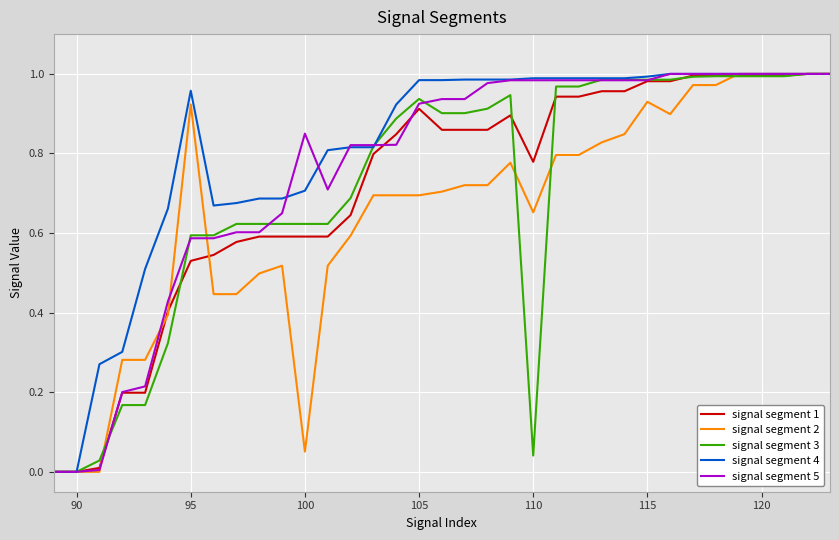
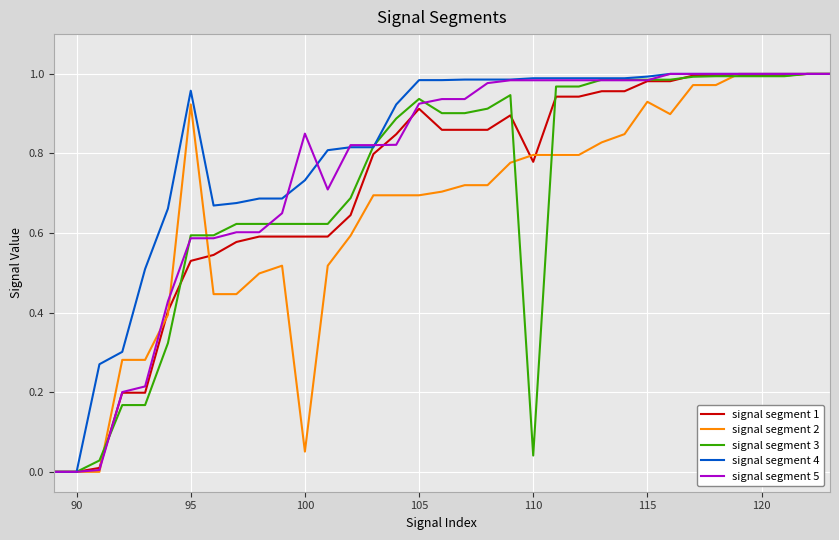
  {
    "signal segment 1": {
      "95": 0.53,
      "100": 0.59,
      "105": 0.91,
      "110": 0.78
    },
    "signal segment 2": {
      "95": 0.92,
      "100": 0.05,
      "105": 0.69,
-     "110": 0.65,
+     "110": 0.80,
      "115": 0.93
    },
    "signal segment 3": {
      "95": 0.59,
      "100": 0.62,
      "105": 0.94,
      "110": 0.04
    },
    "signal segment 4": {
      "95": 0.96,
-     "100": 0.71,
+     "100": 0.73,
      "105": 0.98,
      "115": 0.99
    },
    "signal segment 5": {
      "95": 0.59,
      "100": 0.85,
      "105": 0.93
    }
  }
